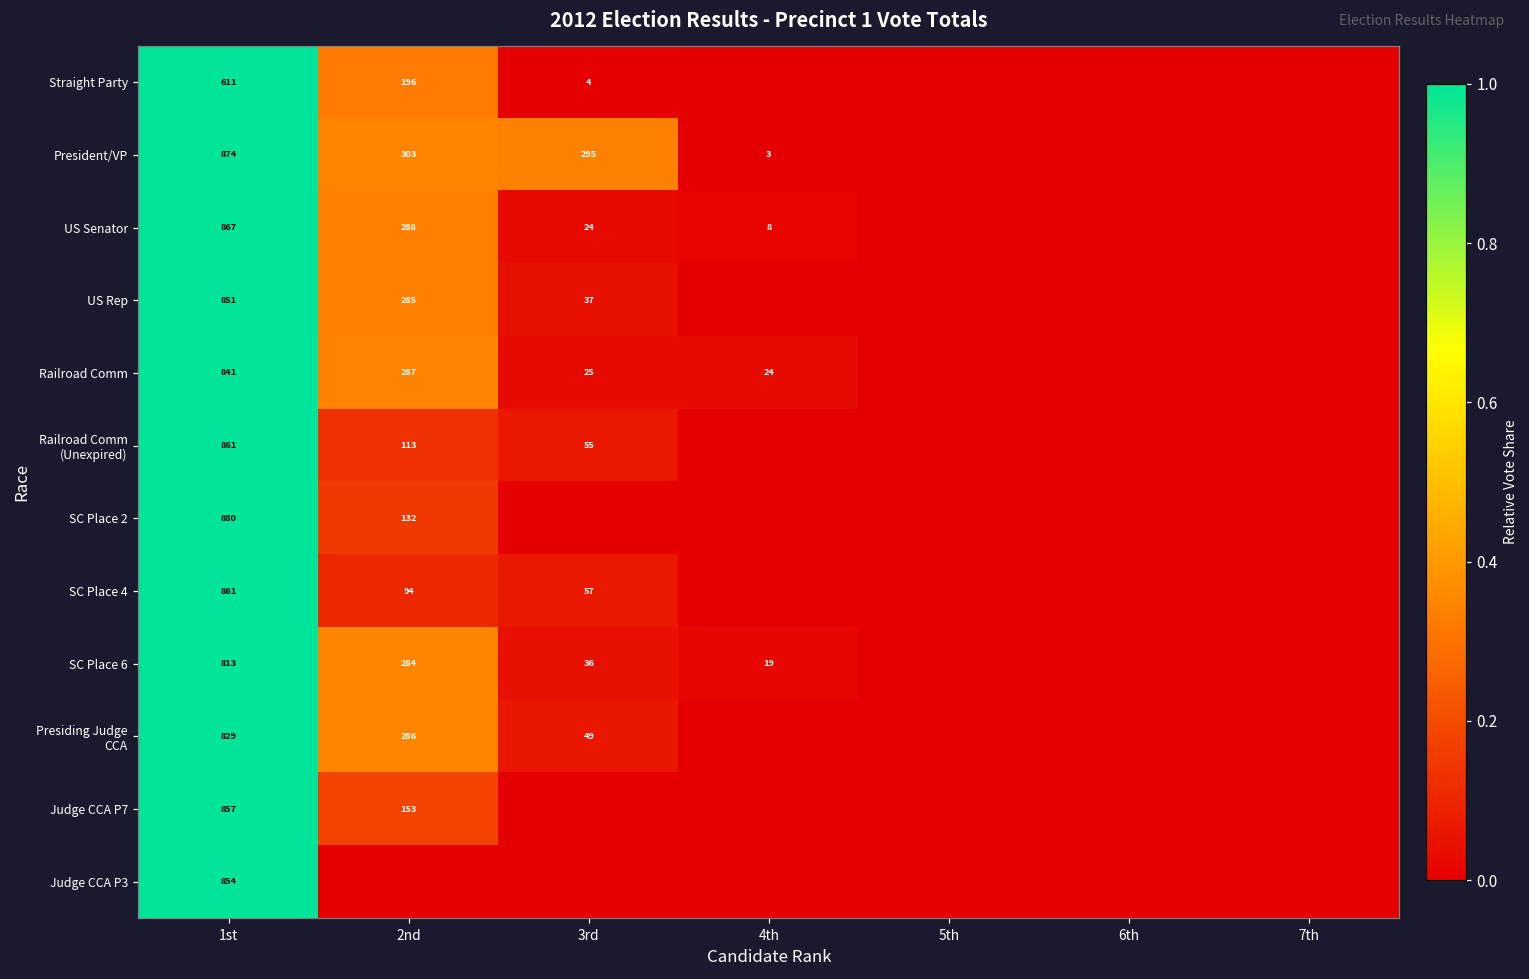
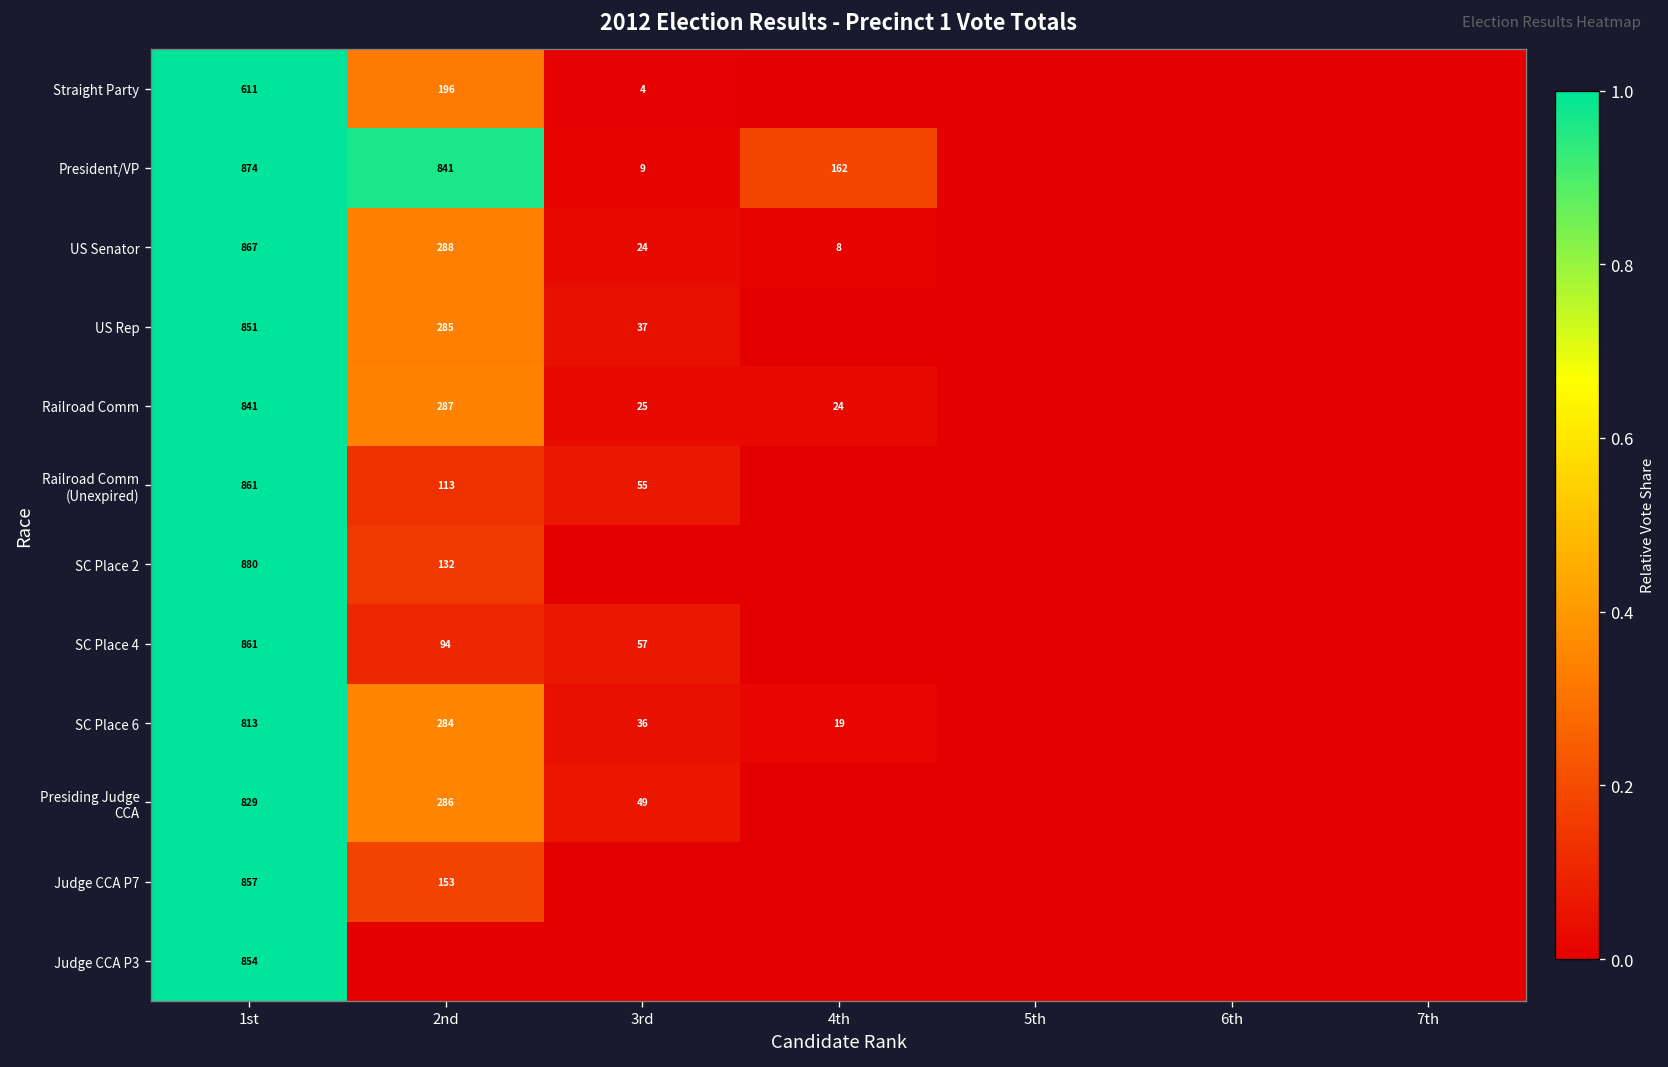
  {
    "Straight Party": {
      "1st": 611,
      "2nd": 196,
      "3rd": 4
    },
    "President/VP": {
      "1st": 874,
-     "2nd": 303,
-     "3rd": 295,
-     "4th": 3
+     "2nd": 841,
+     "3rd": 9,
+     "4th": 162
    },
    "US Senator": {
      "1st": 867,
      "2nd": 288,
      "3rd": 24,
      "4th": 8
    },
    "US Rep": {
      "1st": 851,
      "2nd": 285,
      "3rd": 37
    },
    "Railroad Comm": {
      "1st": 841,
      "2nd": 287,
      "3rd": 25,
      "4th": 24
    },
    "Railroad Comm (Unexpired)": {
      "1st": 861,
      "2nd": 113,
      "3rd": 55
    },
    "SC Place 2": {
      "1st": 880,
      "2nd": 132
    },
    "SC Place 4": {
      "1st": 861,
      "2nd": 94,
      "3rd": 57
    },
    "SC Place 6": {
      "1st": 813,
      "2nd": 284,
      "3rd": 36,
      "4th": 19
    },
    "Presiding Judge CCA": {
      "1st": 829,
      "2nd": 286,
      "3rd": 49
    },
    "Judge CCA P7": {
      "1st": 857,
      "2nd": 153
    },
    "Judge CCA P3": {
      "1st": 854
    }
  }
